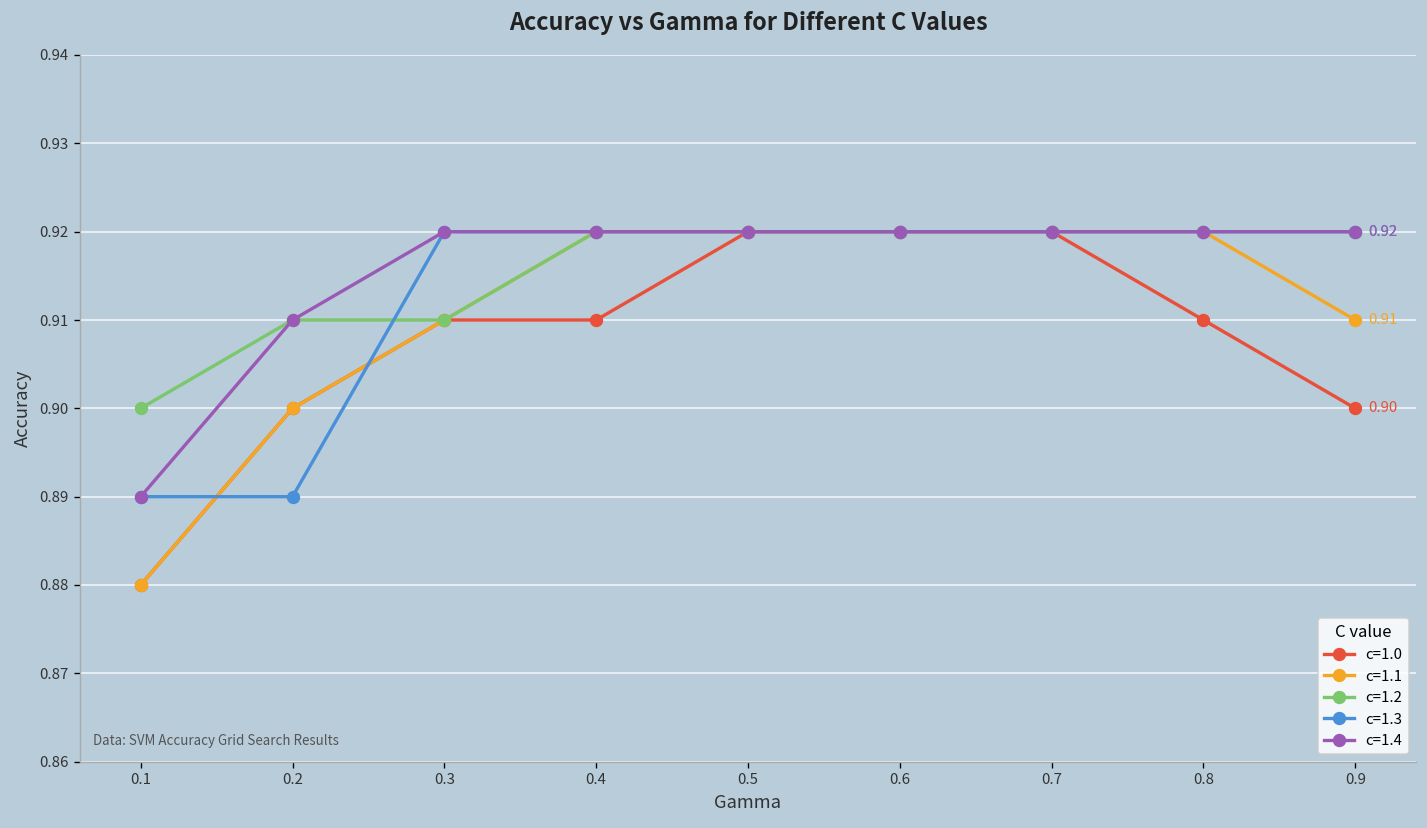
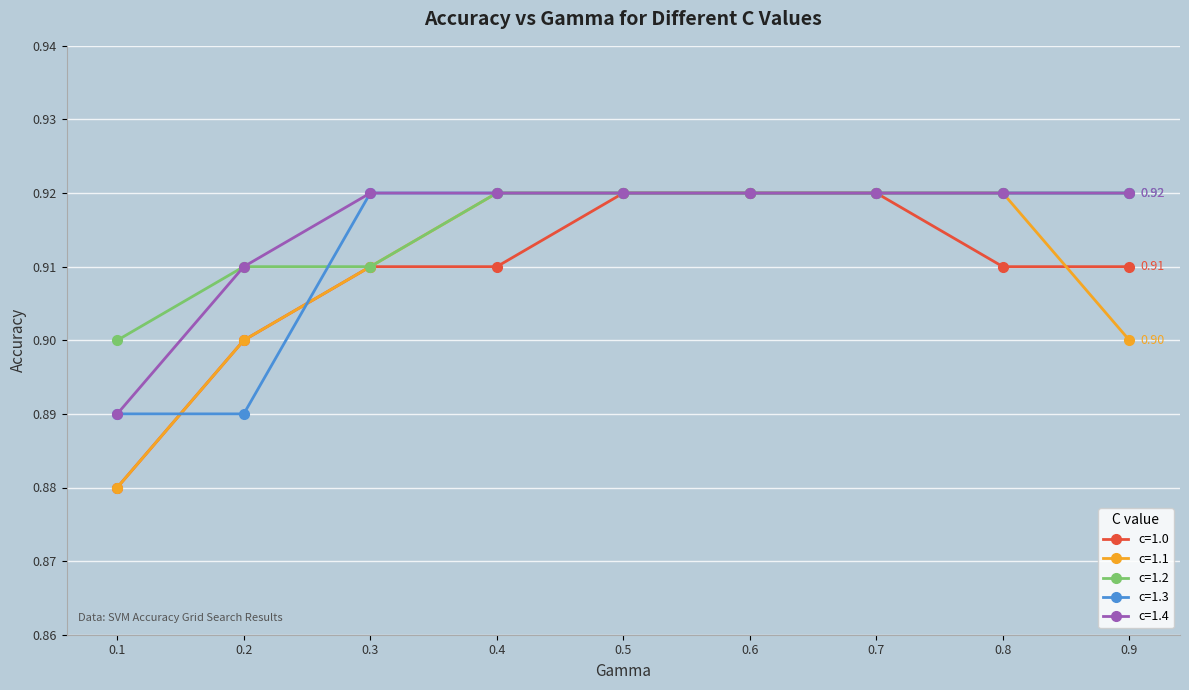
  {
    "c=1.0": {
-     "0.9": 0.90
+     "0.9": 0.91
    },
    "c=1.1": {
-     "0.9": 0.91
+     "0.9": 0.90
    },
    "c=1.2": {
      "0.1": 0.900
    },
    "c=1.3": {
      "0.2": 0.890
    }
  }
